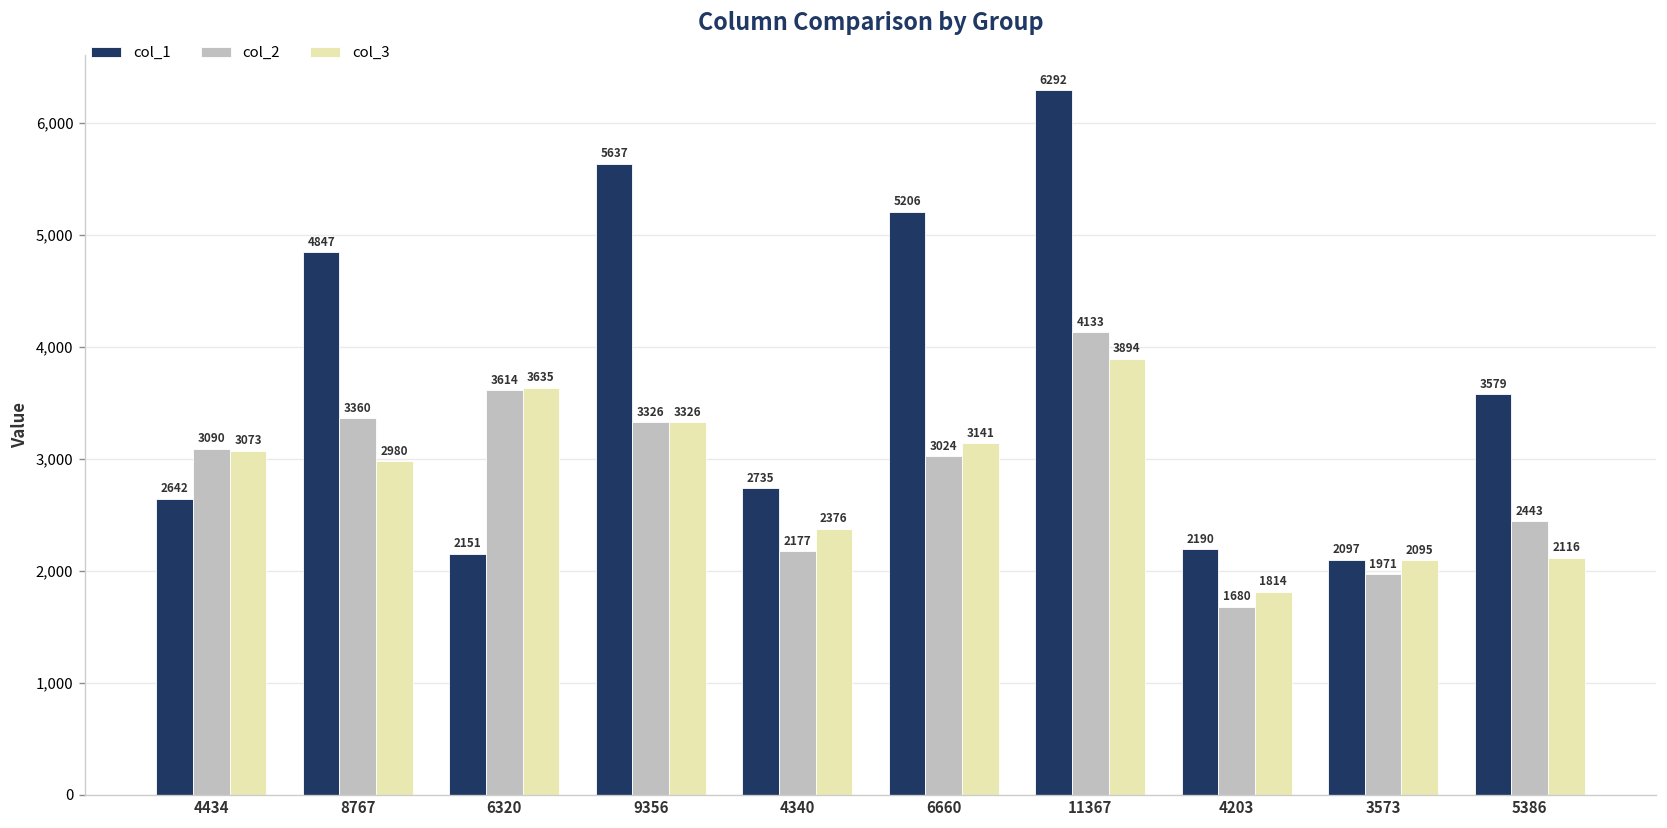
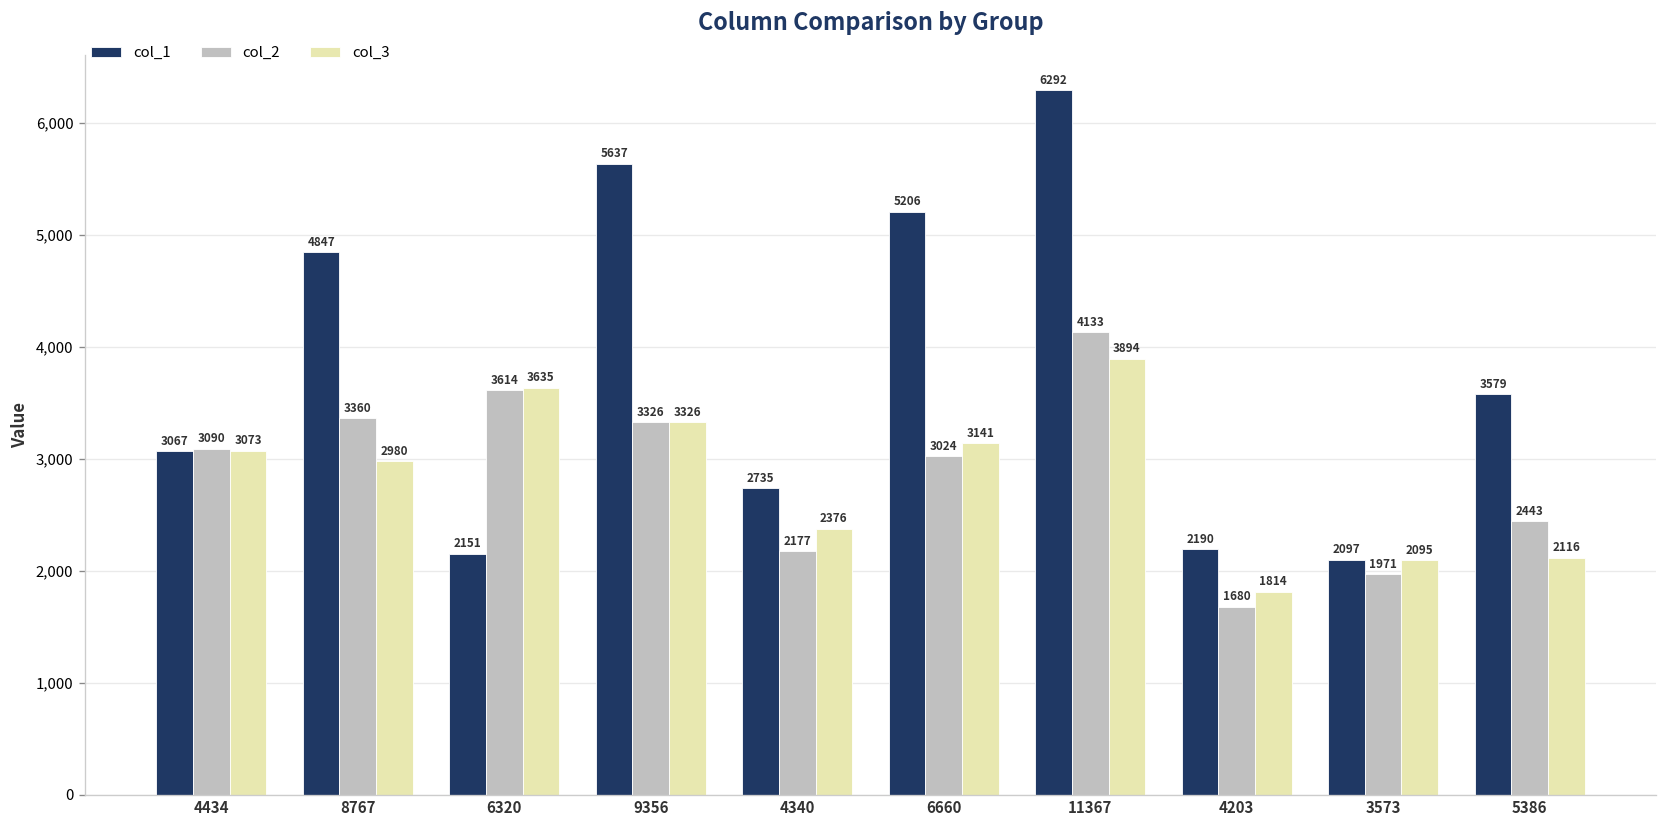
  {
    "col_1": {
-     "4434": 2642,
+     "4434": 3067,
      "8767": 4847,
      "6320": 2151,
      "9356": 5637,
      "4340": 2735,
      "6660": 5206,
      "11367": 6292,
      "4203": 2190,
      "3573": 2097,
      "5386": 3579
    }
  }
